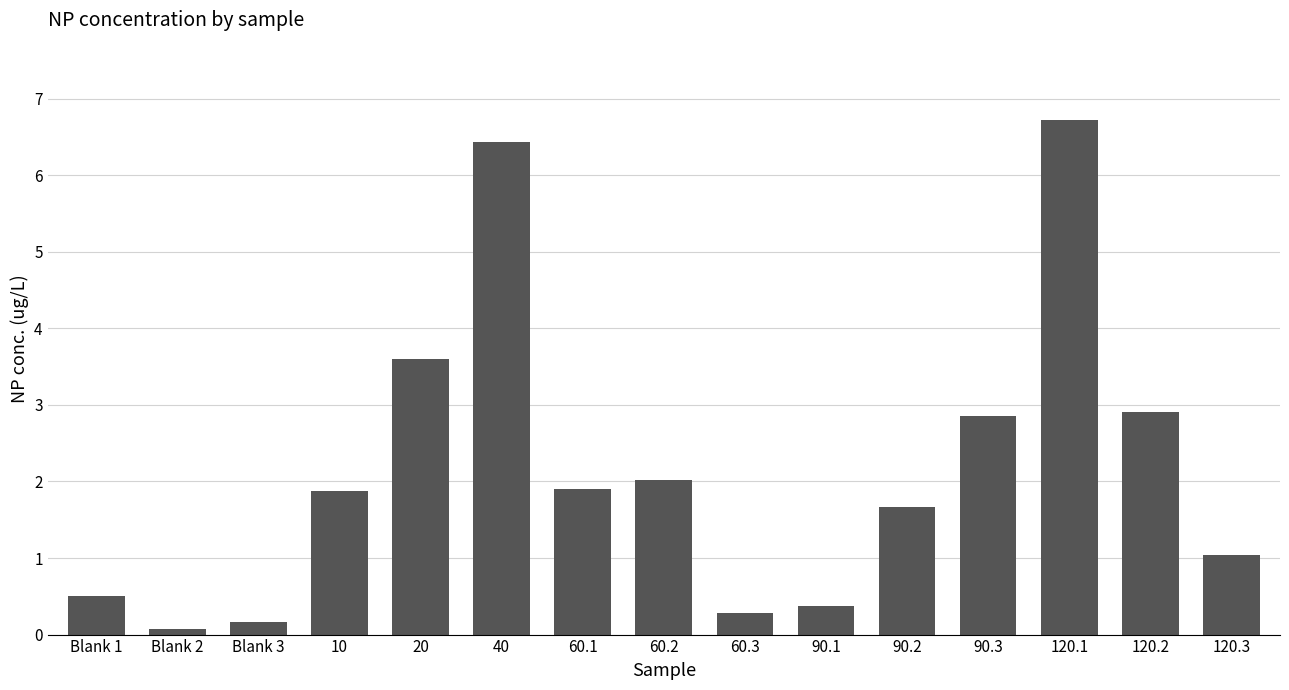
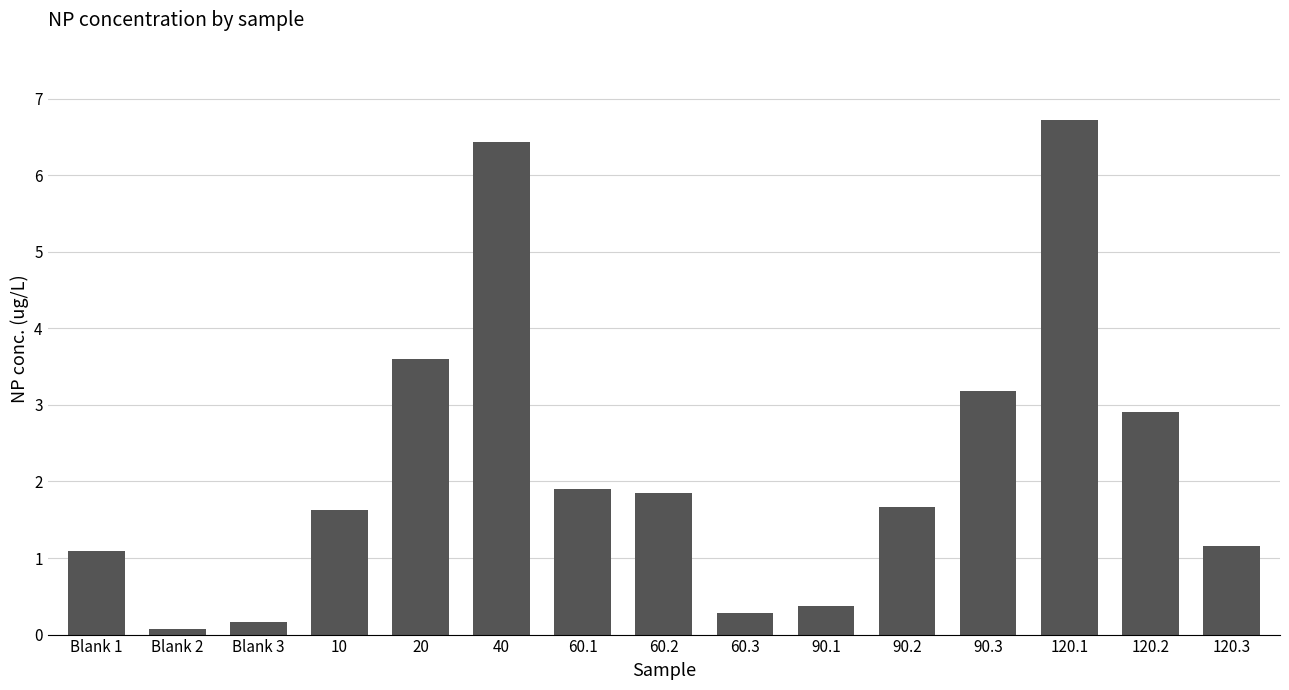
  {
-   "Blank 1": 0.5,
+   "Blank 1": 1.1,
    "Blank 2": 0.1,
    "Blank 3": 0.2,
-   "10": 1.9,
+   "10": 1.6,
    "20": 3.6,
    "40": 6.4,
    "60.1": 1.9,
-   "60.2": 2.0,
+   "60.2": 1.8,
    "60.3": 0.3,
    "90.1": 0.4,
    "90.2": 1.7,
-   "90.3": 2.9,
+   "90.3": 3.2,
    "120.1": 6.7,
    "120.2": 2.9,
-   "120.3": 1.0
+   "120.3": 1.2
  }
